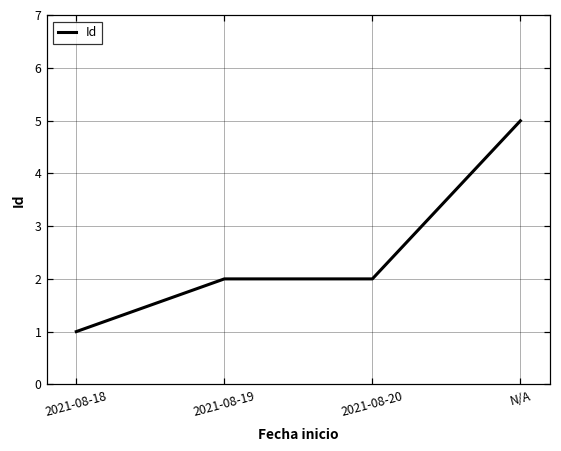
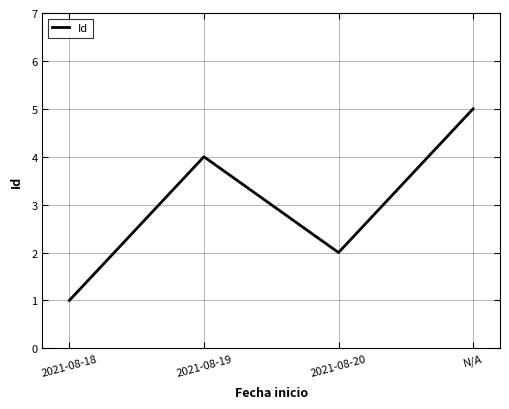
  {
    "2021-08-18": 1,
-   "2021-08-19": 2,
+   "2021-08-19": 4,
    "2021-08-20": 2,
    "N/A": 5
  }
